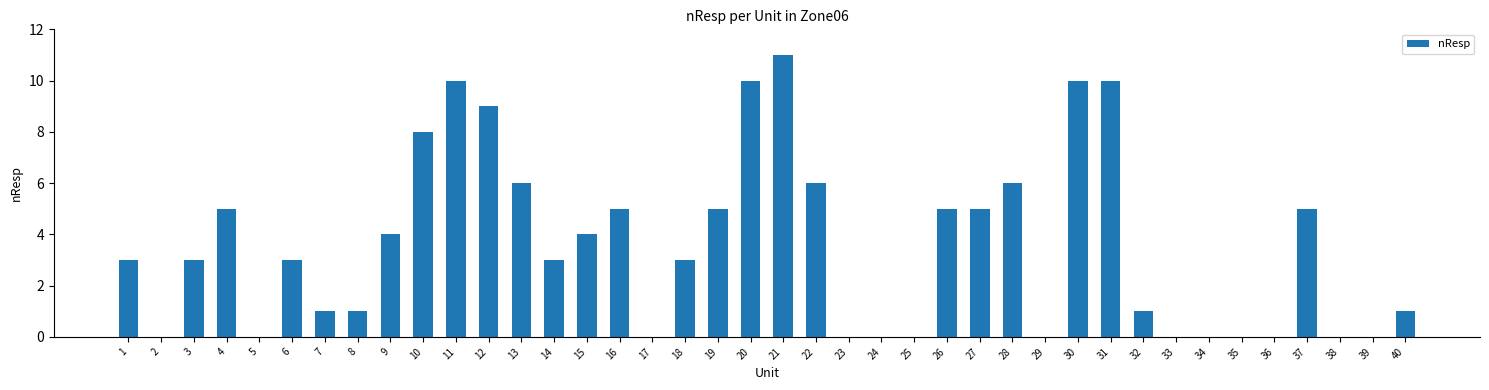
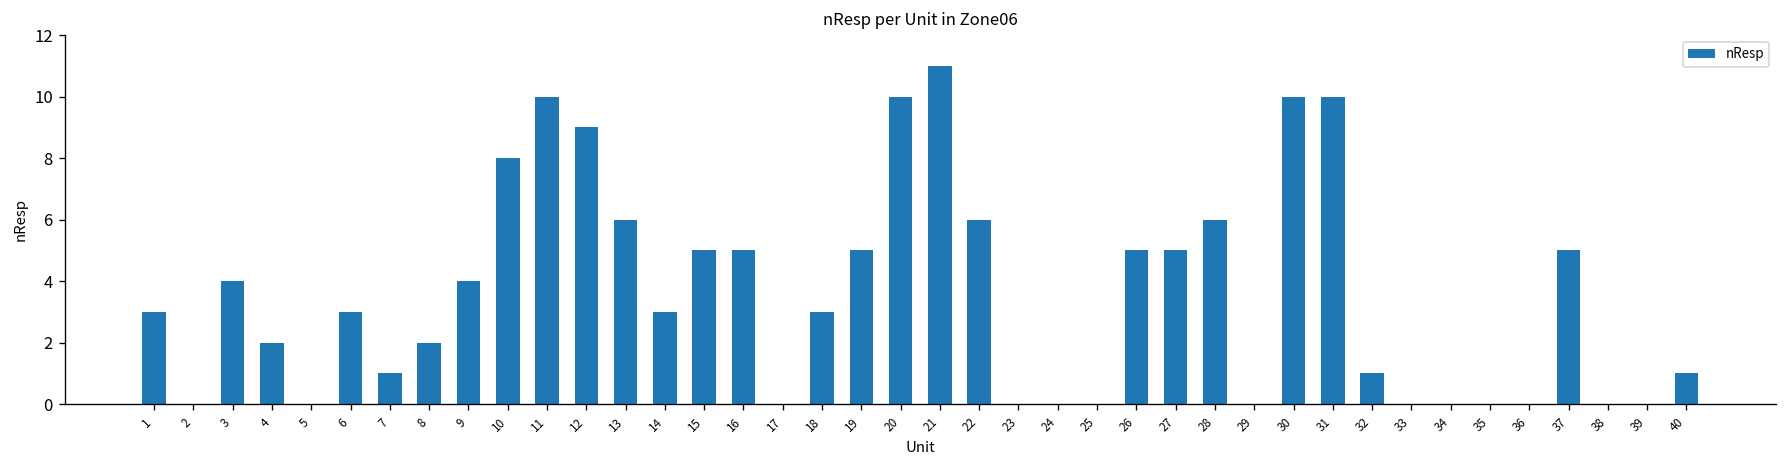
  {
    "1": 3,
    "2": 0,
-   "3": 3,
-   "4": 5,
+   "3": 4,
+   "4": 2,
    "5": 0,
    "6": 3,
    "7": 1,
-   "8": 1,
+   "8": 2,
    "9": 4,
    "10": 8,
    "11": 10,
    "12": 9,
    "13": 6,
    "14": 3,
-   "15": 4,
+   "15": 5,
    "16": 5,
    "17": 0,
    "18": 3,
    "19": 5,
    "20": 10,
    "21": 11,
    "22": 6,
    "23": 0,
    "24": 0,
    "25": 0,
    "26": 5,
    "27": 5,
    "28": 6,
    "29": 0,
    "30": 10,
    "31": 10,
    "32": 1,
    "33": 0,
    "34": 0,
    "35": 0,
    "36": 0,
    "37": 5,
    "38": 0,
    "39": 0,
    "40": 1
  }
